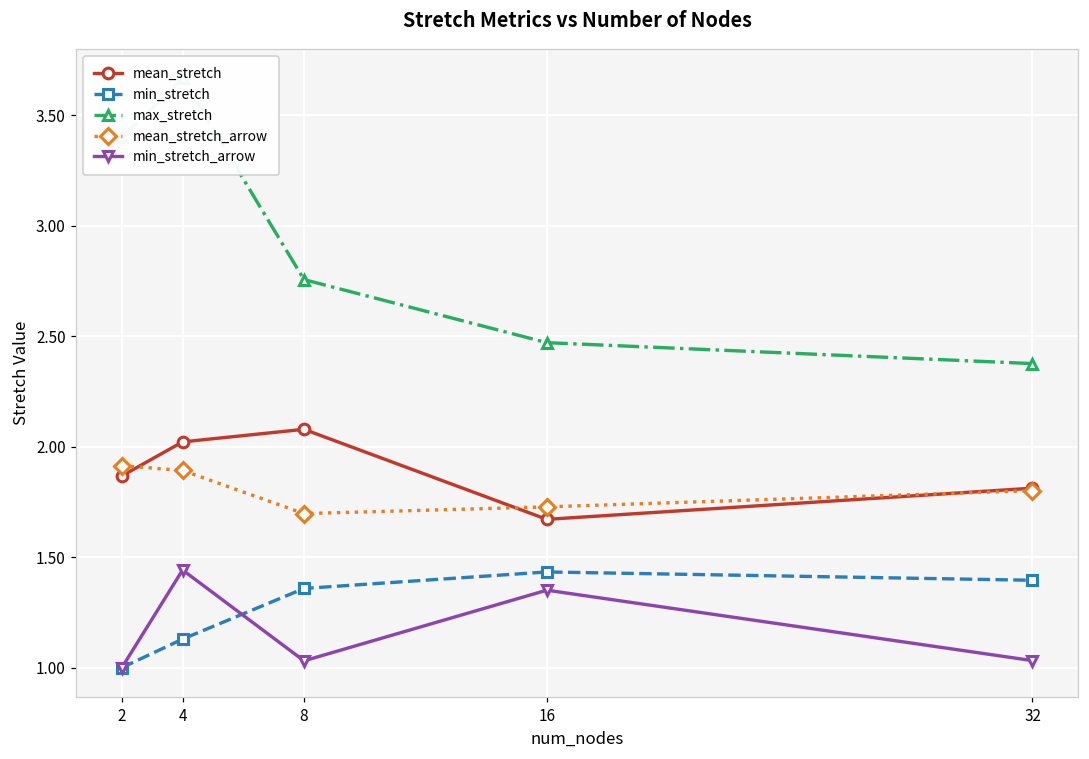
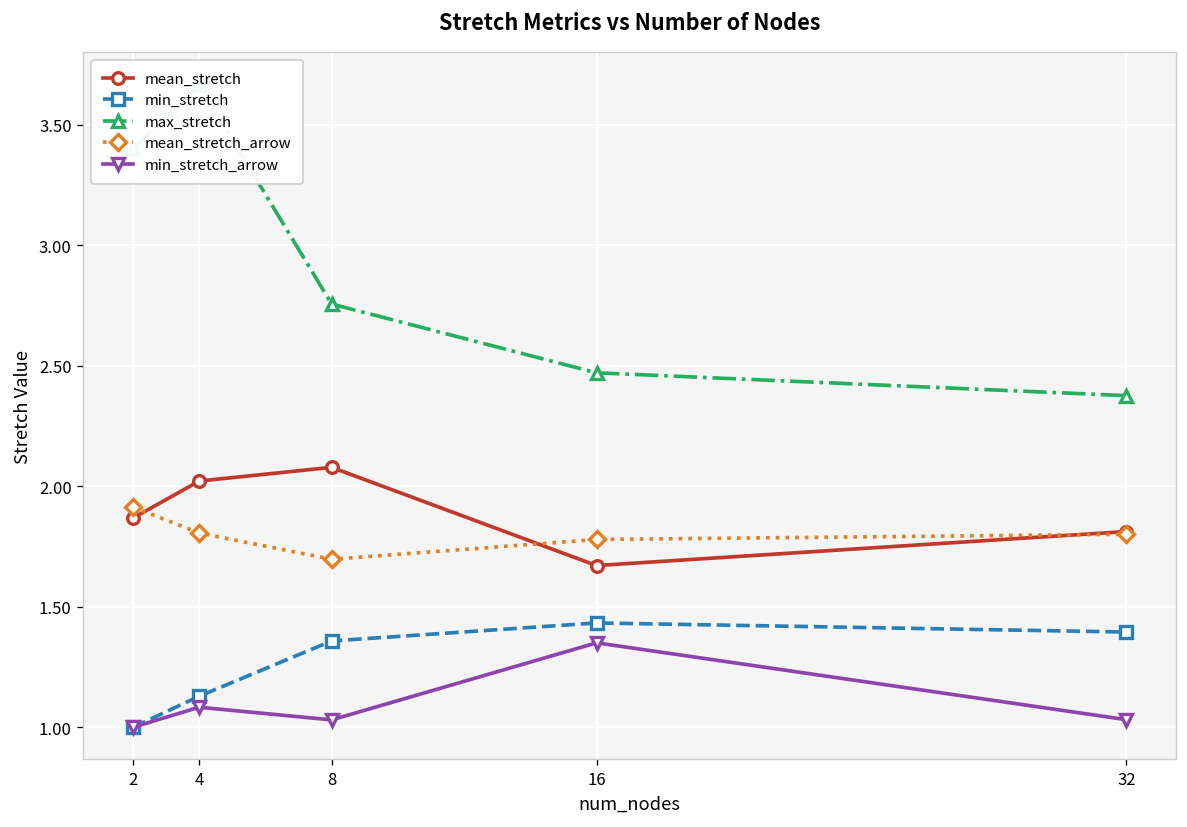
  {
    "mean_stretch": {
      "2": 1.87,
      "4": 2.02,
      "8": 2.08,
      "16": 1.67
    },
    "min_stretch": {
      "4": 1.13,
      "8": 1.36,
      "16": 1.43,
      "32": 1.40
    },
    "max_stretch": {
      "8": 2.76,
      "16": 2.47,
      "32": 2.38
    },
    "mean_stretch_arrow": {
      "2": 1.91,
-     "4": 1.89,
+     "4": 1.81,
      "8": 1.70,
-     "16": 1.73
+     "16": 1.78
    },
    "min_stretch_arrow": {
-     "4": 1.44,
+     "4": 1.08,
      "8": 1.03,
      "16": 1.35,
      "32": 1.03
    }
  }
